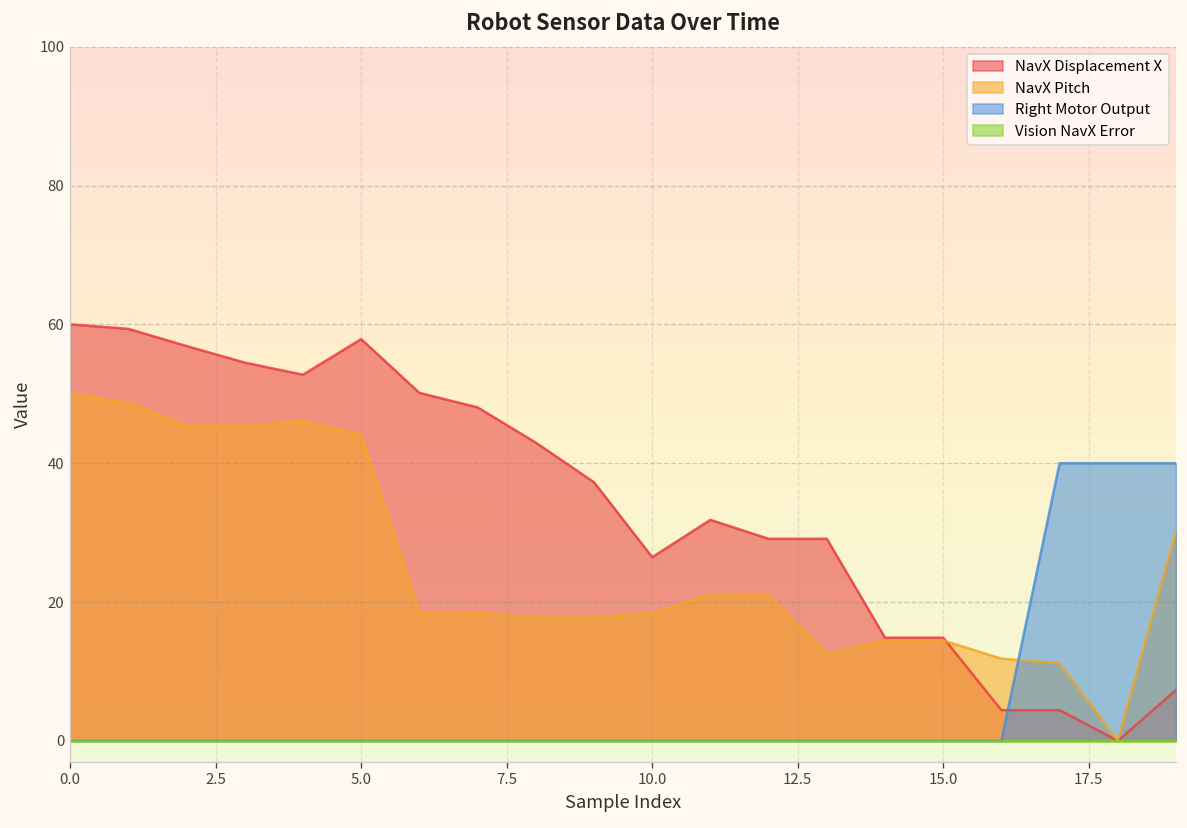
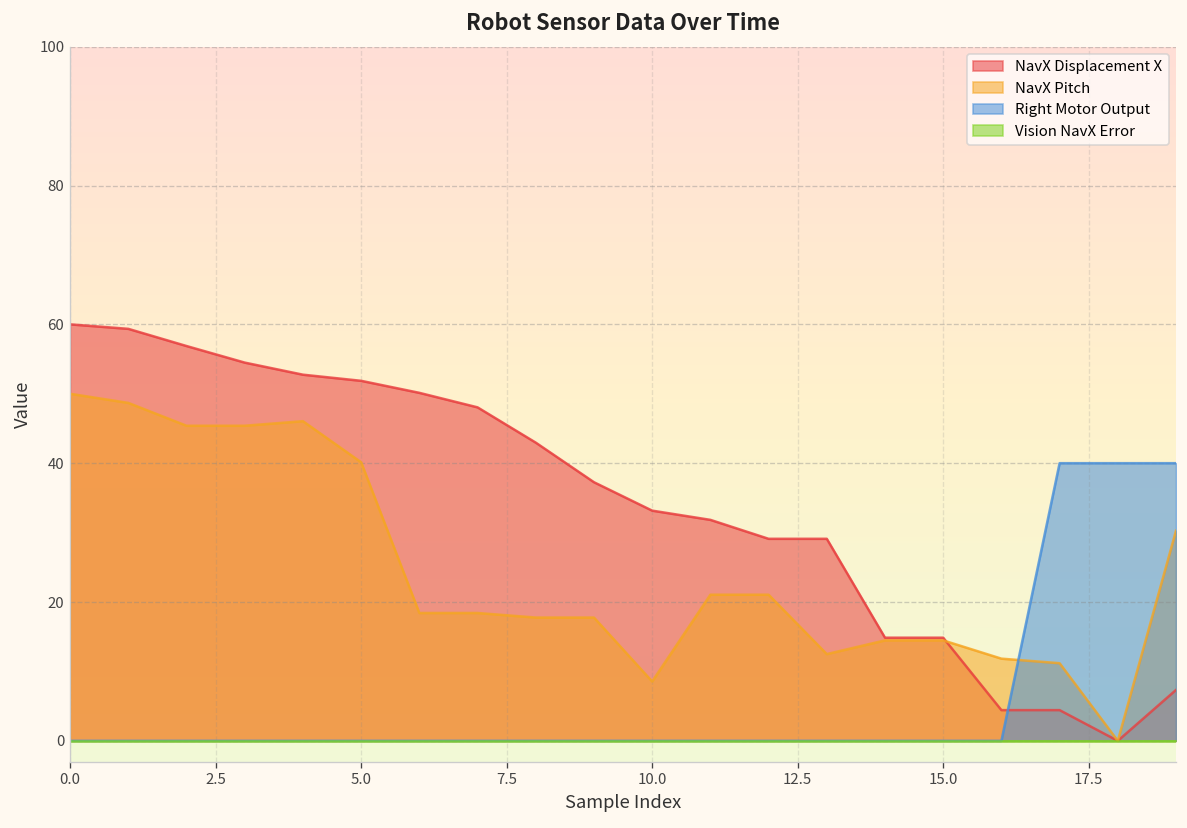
  {
    "NavX Displacement X": {
      "0.0": 60,
-     "5.0": 58,
-     "10.0": 26
+     "5.0": 52,
+     "10.0": 33
    },
    "NavX Pitch": {
      "0.0": 50,
-     "5.0": 44,
-     "10.0": 18
+     "5.0": 40,
+     "10.0": 9
    }
  }
